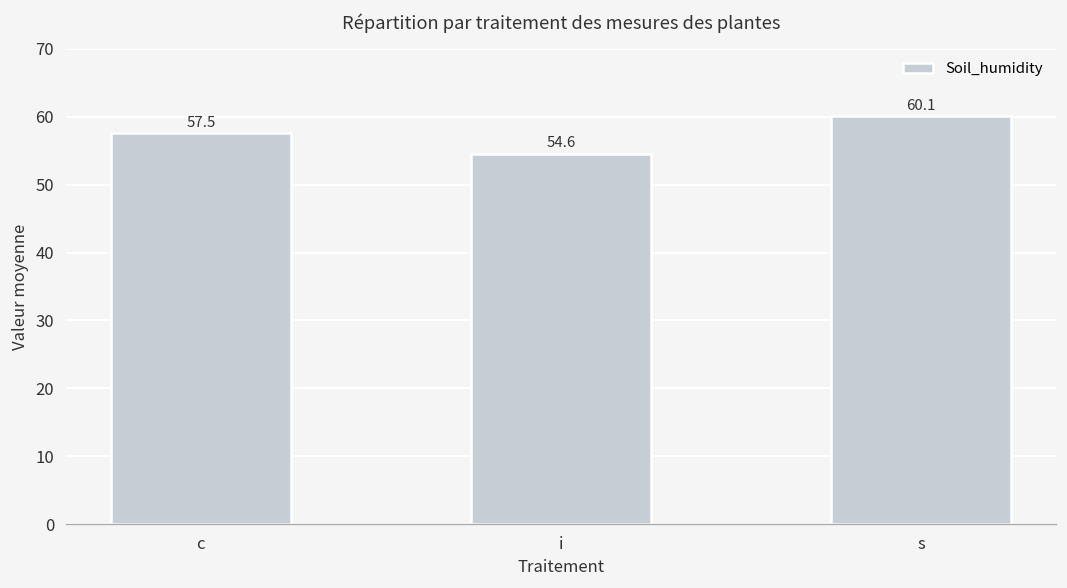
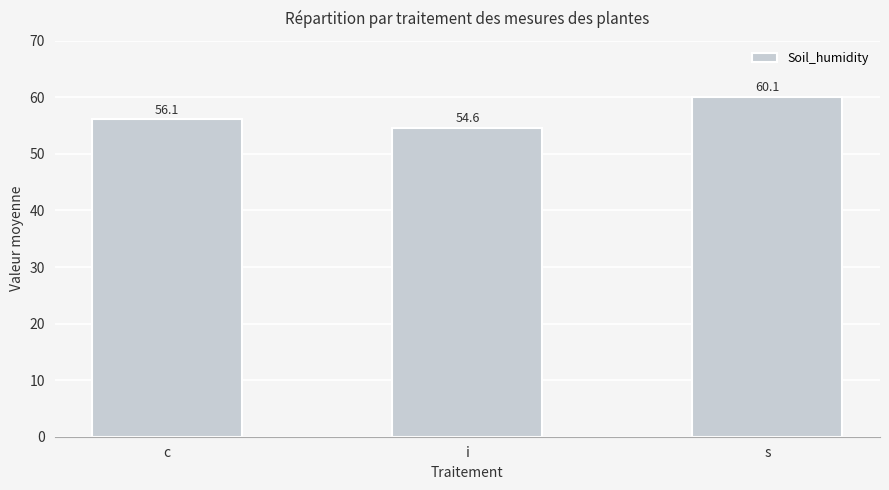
  {
-   "c": 57.5,
+   "c": 56.1,
    "i": 54.6,
    "s": 60.1
  }
